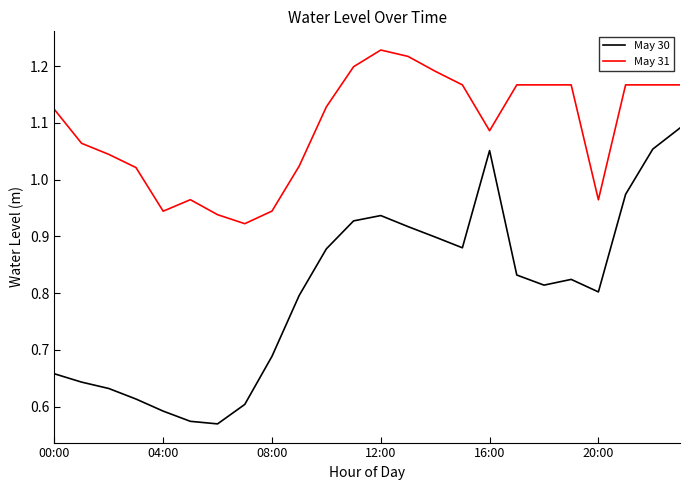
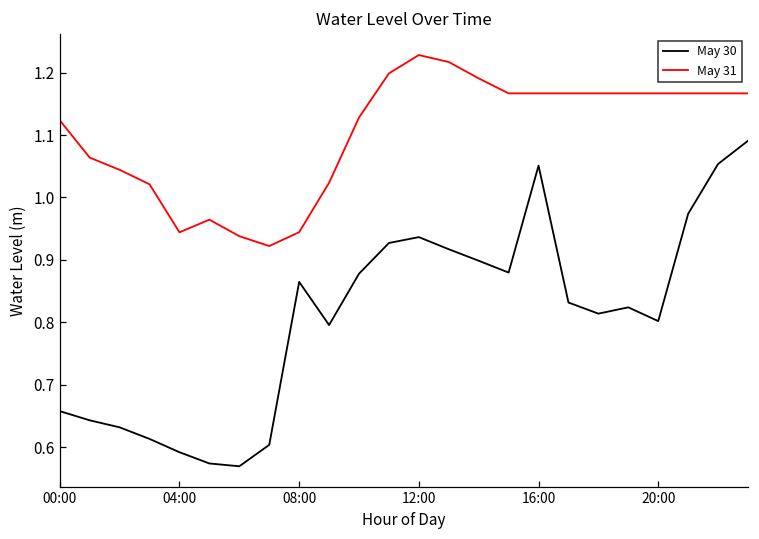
  {
    "May 30": {
      "00:00": 0.66,
      "04:00": 0.59,
-     "08:00": 0.69,
+     "08:00": 0.86,
      "12:00": 0.94,
      "16:00": 1.05,
      "20:00": 0.80
    },
    "May 31": {
      "00:00": 1.12,
      "04:00": 0.94,
      "08:00": 0.94,
      "12:00": 1.23,
-     "16:00": 1.09,
-     "20:00": 0.96
+     "16:00": 1.17,
+     "20:00": 1.17
    }
  }
